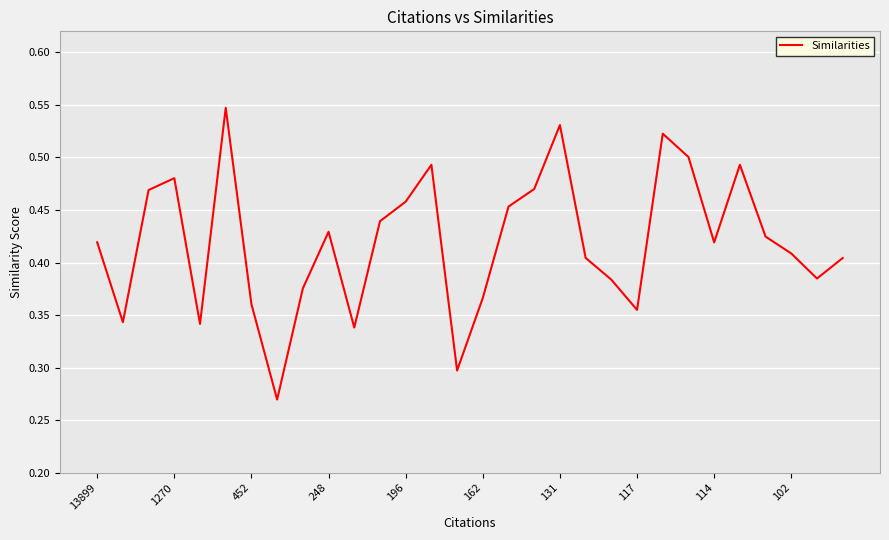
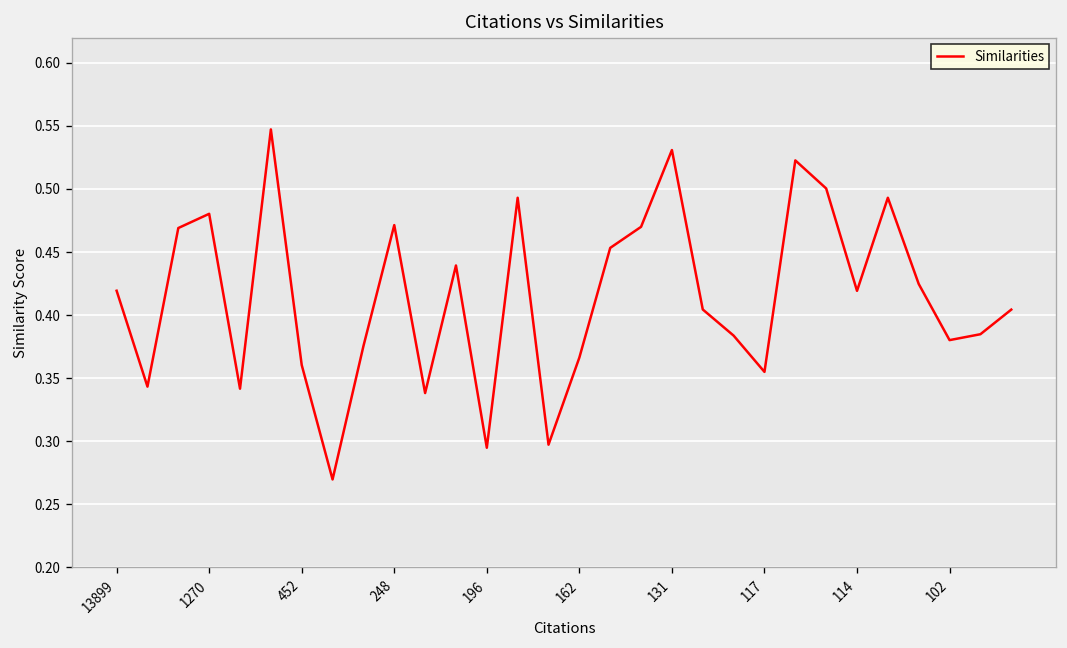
  {
    "13899": 0.419,
    "1270": 0.480,
    "452": 0.360,
-   "248": 0.429,
-   "196": 0.458,
+   "248": 0.471,
+   "196": 0.295,
    "162": 0.366,
    "131": 0.531,
    "117": 0.355,
    "114": 0.419,
-   "102": 0.409
+   "102": 0.380
  }
